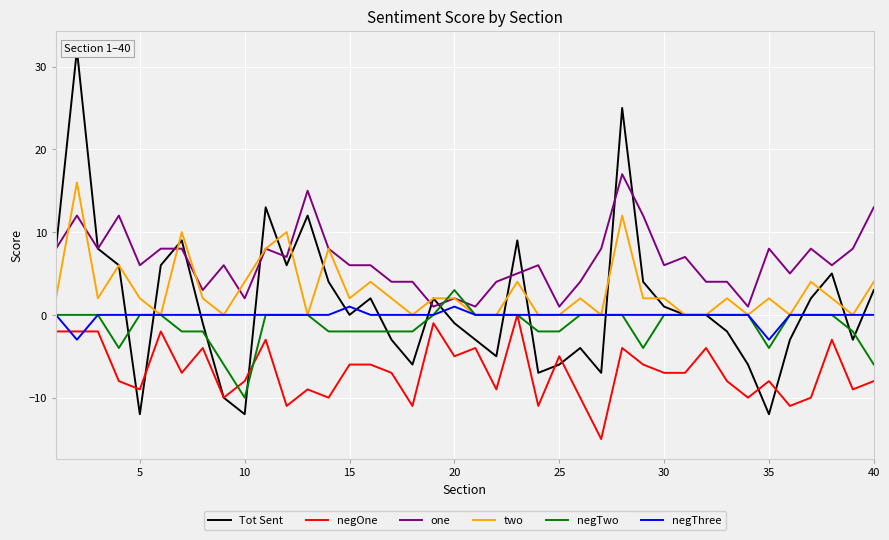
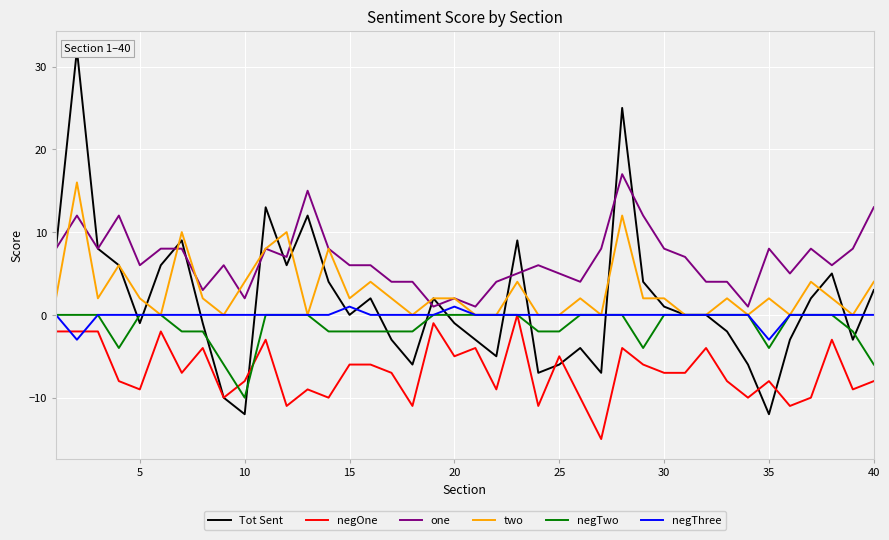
  {
    "Tot Sent": {
-     "5": -12,
+     "5": -1,
      "10": -12,
      "15": 0,
      "20": -1,
      "25": -6,
      "30": 1,
      "35": -12,
      "40": 3
    },
    "negOne": {
      "5": -9,
      "10": -8,
      "15": -6,
      "20": -5,
      "25": -5,
      "30": -7,
      "35": -8,
      "40": -8
    },
    "one": {
      "5": 6,
      "10": 2,
      "15": 6,
-     "25": 1,
-     "30": 6,
+     "25": 5,
+     "30": 8,
      "35": 8,
      "40": 13
    },
    "two": {
      "5": 2,
      "10": 4,
      "15": 2,
      "30": 2,
      "35": 2,
      "40": 4
    },
    "negTwo": {
      "10": -10,
      "15": -2,
-     "20": 3,
+     "20": 0,
      "25": -2,
      "35": -4,
      "40": -6
    },
    "negThree": {
      "10": 0,
      "15": 1,
      "20": 1,
      "35": -3,
      "40": 0
    }
  }
